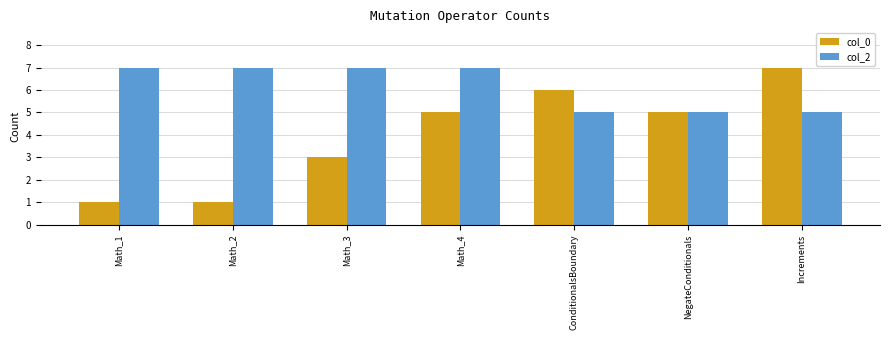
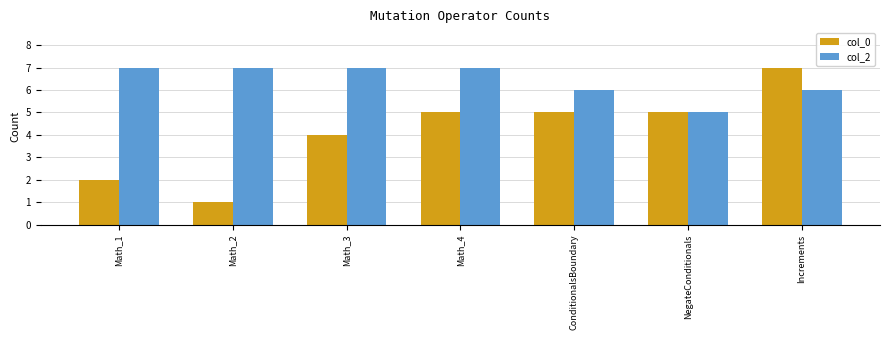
  {
    "col_0": {
-     "Math_1": 1,
+     "Math_1": 2,
      "Math_2": 1,
-     "Math_3": 3,
+     "Math_3": 4,
      "Math_4": 5,
-     "ConditionalsBoundary": 6,
+     "ConditionalsBoundary": 5,
      "NegateConditionals": 5,
      "Increments": 7
    },
    "col_2": {
      "Math_1": 7,
      "Math_2": 7,
      "Math_3": 7,
      "Math_4": 7,
-     "ConditionalsBoundary": 5,
+     "ConditionalsBoundary": 6,
      "NegateConditionals": 5,
-     "Increments": 5
+     "Increments": 6
    }
  }
